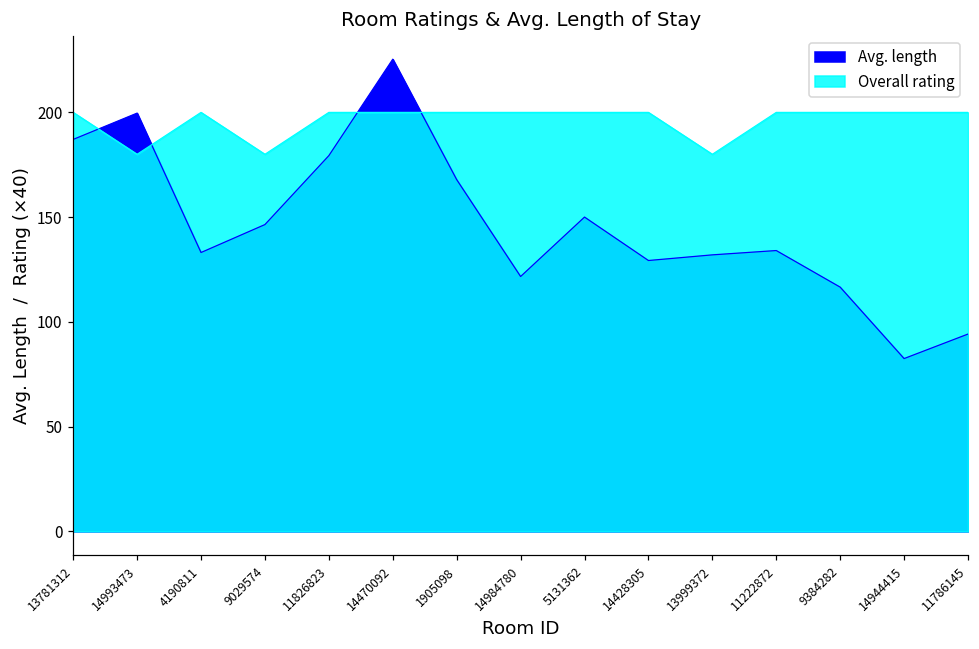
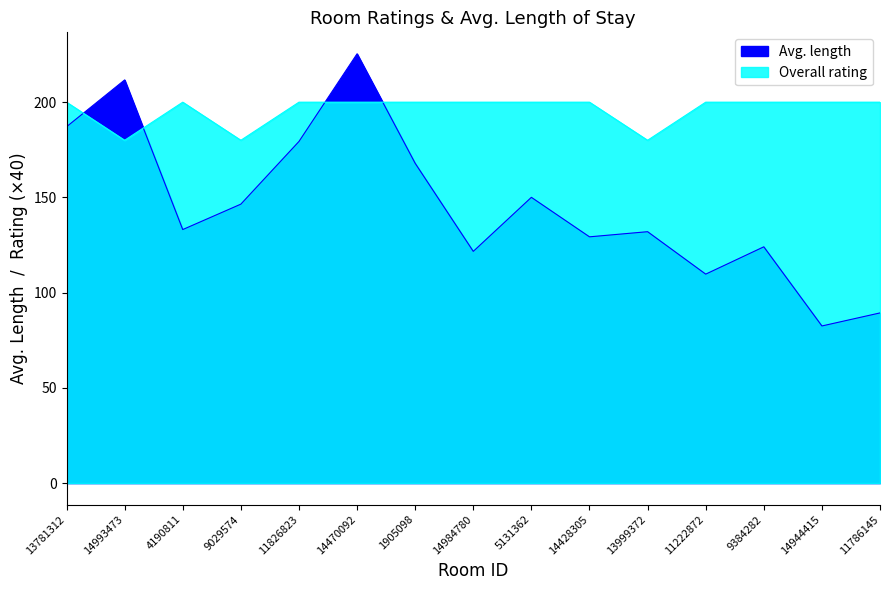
  {
    "Avg. length": {
      "13781312": 187,
-     "14993473": 200,
+     "14993473": 212,
      "4190811": 133,
      "9029574": 146,
      "11826823": 179,
      "14470092": 225,
      "1905098": 168,
      "14984780": 122,
      "5131362": 150,
      "14428305": 129,
      "13999372": 132,
-     "11222872": 134,
-     "9384282": 117,
+     "11222872": 110,
+     "9384282": 124,
      "14944415": 83,
-     "11786145": 94
+     "11786145": 89
    },
    "Overall rating": {
      "13781312": 200,
      "14993473": 180,
      "4190811": 200,
      "9029574": 180,
      "11826823": 200,
      "14470092": 200,
      "1905098": 200,
      "14984780": 200,
      "5131362": 200,
      "14428305": 200,
      "13999372": 180,
      "11222872": 200,
      "9384282": 200,
      "14944415": 200,
      "11786145": 200
    }
  }
